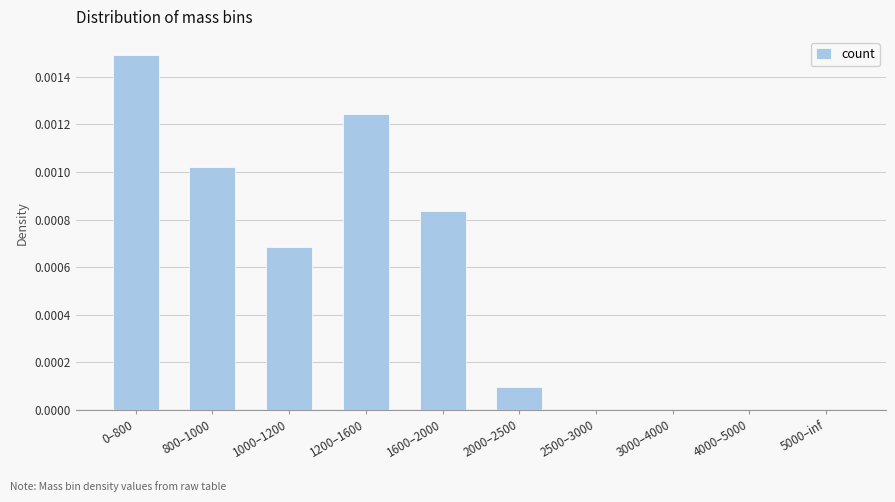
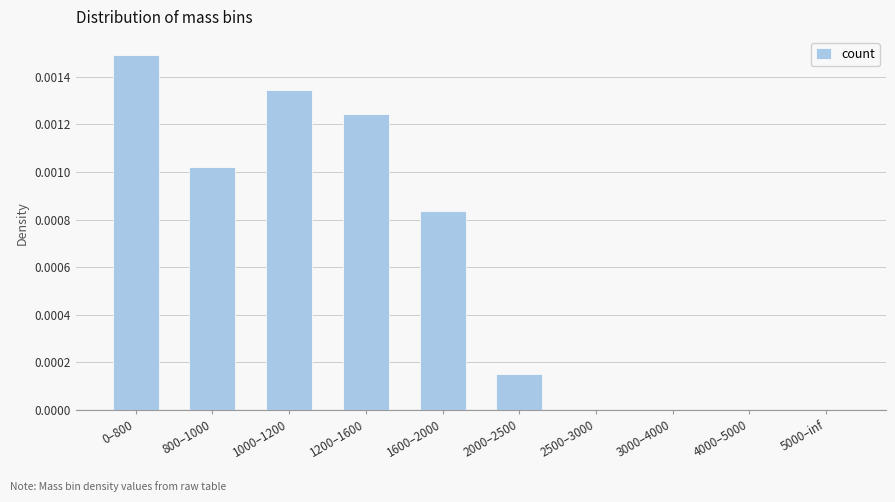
  {
    "0–800": 0.00149,
    "800–1000": 0.00102,
-   "1000–1200": 0.00069,
+   "1000–1200": 0.00134,
    "1200–1600": 0.00124,
    "1600–2000": 0.00084,
-   "2000–2500": 0.00010,
+   "2000–2500": 0.00015,
    "2500–3000": 0.00000,
    "3000–4000": 0.00000,
    "4000–5000": 0.00000,
    "5000–inf": 0.00000
  }
